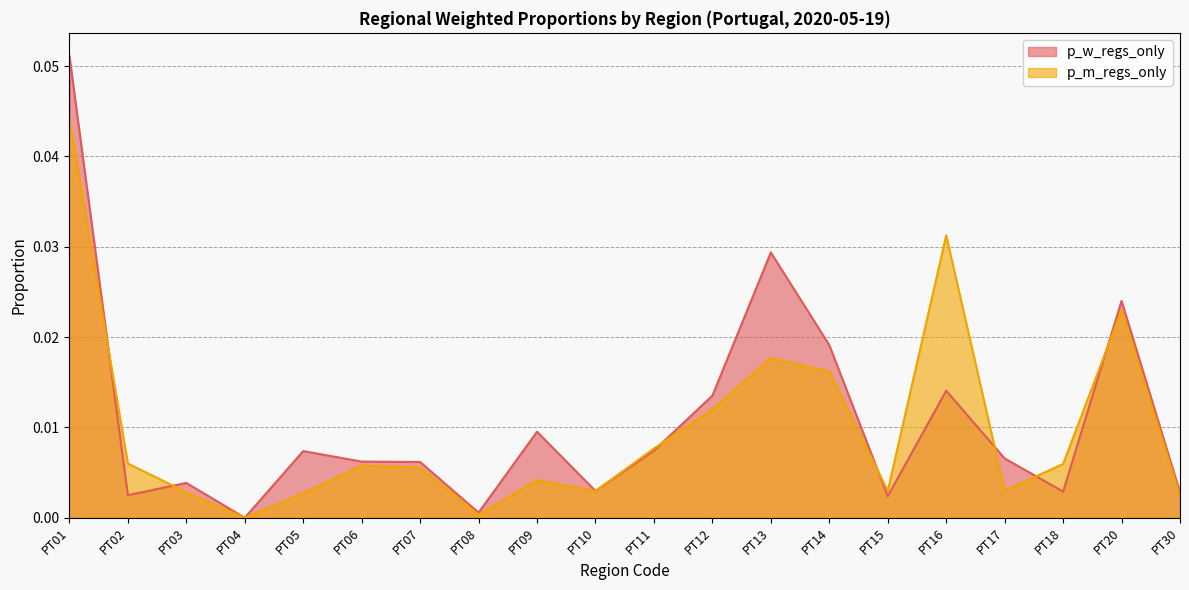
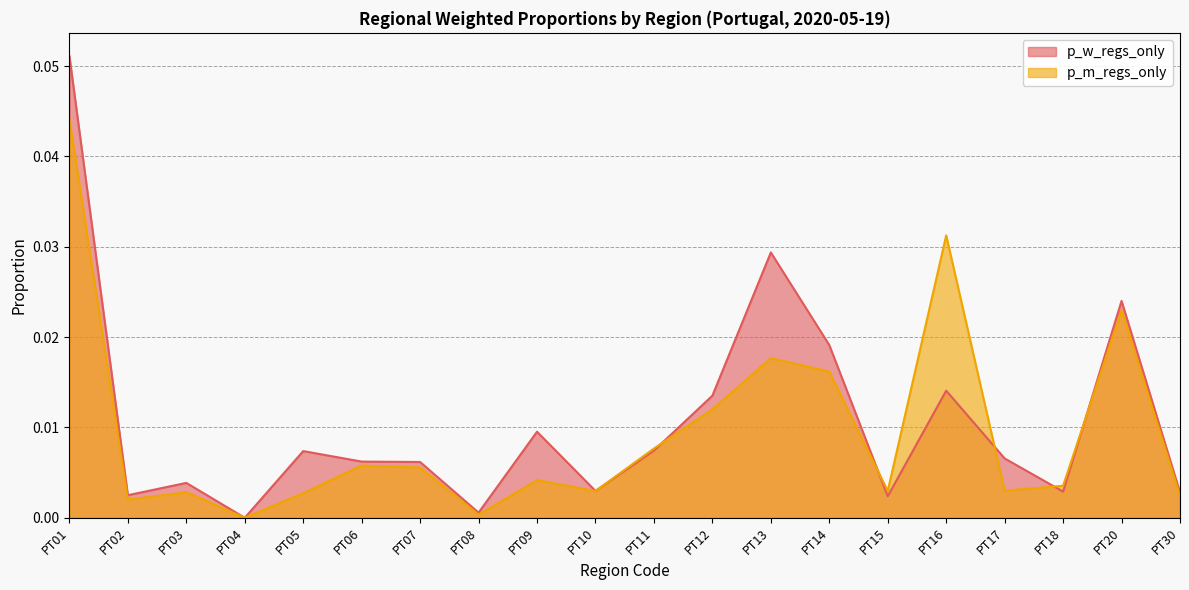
  {
    "p_w_regs_only": {
      "PT01": 0.051,
      "PT02": 0.002,
      "PT03": 0.004,
      "PT05": 0.007,
      "PT06": 0.006,
      "PT07": 0.006,
      "PT09": 0.010,
      "PT12": 0.014,
      "PT13": 0.029,
      "PT14": 0.019,
      "PT15": 0.002,
      "PT16": 0.014,
      "PT17": 0.007,
      "PT18": 0.003,
      "PT20": 0.024,
      "PT30": 0.003
    },
    "p_m_regs_only": {
      "PT01": 0.044,
-     "PT02": 0.006,
+     "PT02": 0.002,
      "PT03": 0.003,
      "PT05": 0.003,
      "PT06": 0.006,
      "PT07": 0.006,
      "PT09": 0.004,
      "PT12": 0.012,
      "PT13": 0.018,
      "PT14": 0.016,
      "PT15": 0.003,
      "PT16": 0.031,
      "PT17": 0.003,
-     "PT18": 0.006,
+     "PT18": 0.004,
      "PT20": 0.023,
      "PT30": 0.002
    }
  }
